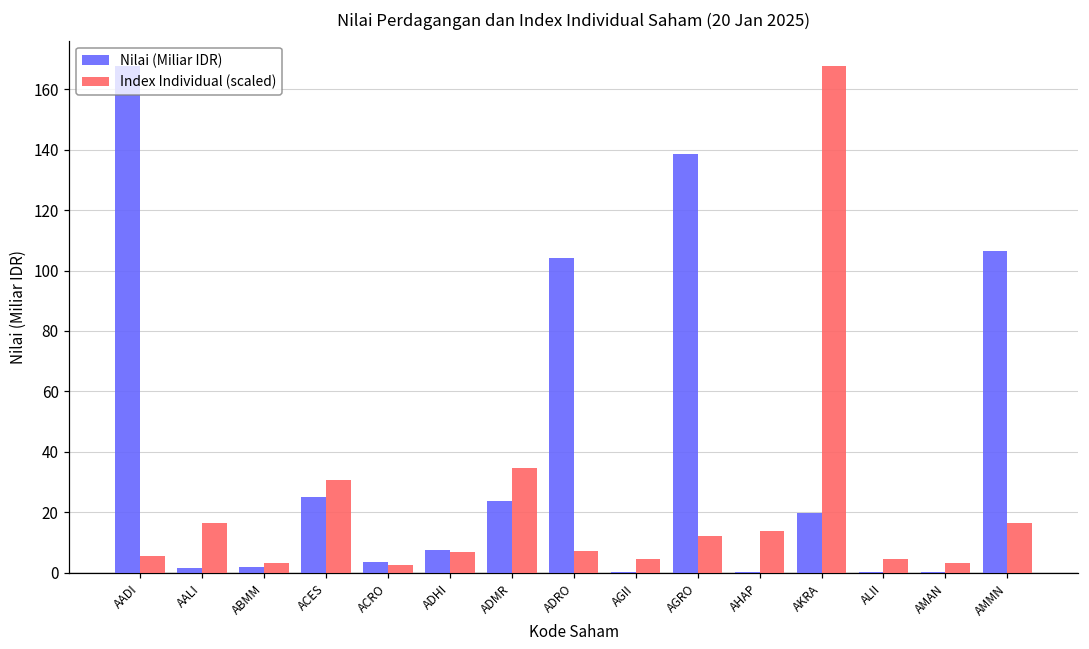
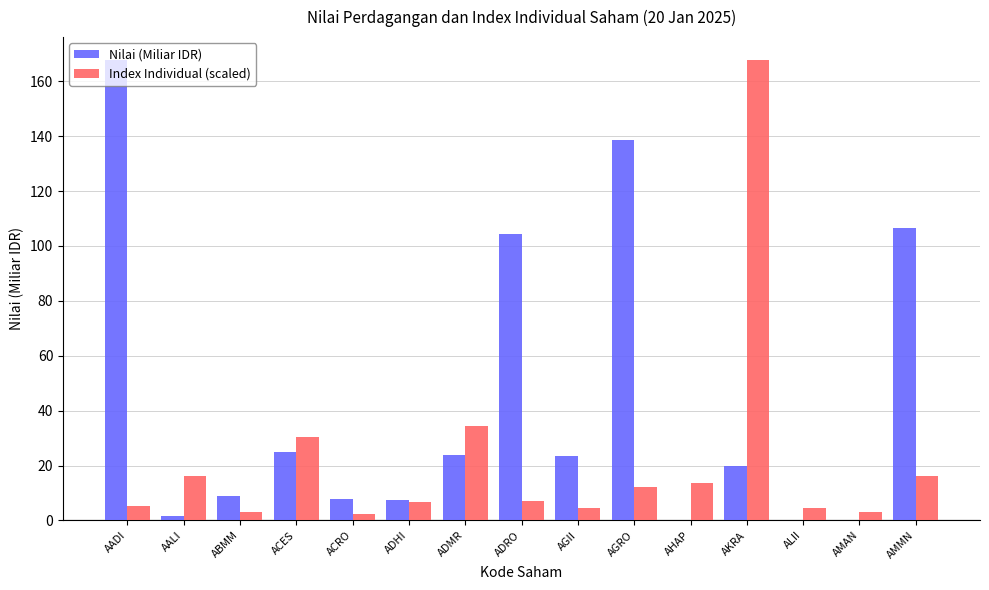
  {
    "Nilai (Miliar IDR)": {
      "AALI": 2,
-     "ABMM": 2,
+     "ABMM": 9,
      "ACES": 25,
-     "ACRO": 4,
+     "ACRO": 8,
      "ADHI": 7,
      "ADMR": 24,
      "ADRO": 104,
-     "AGII": 0,
+     "AGII": 24,
      "AGRO": 139,
      "AKRA": 20,
      "AMMN": 107
    },
    "Index Individual (scaled)": {
      "AADI": 5,
      "AALI": 16,
      "ABMM": 3,
      "ACES": 31,
      "ACRO": 2,
      "ADHI": 7,
      "ADMR": 35,
      "ADRO": 7,
      "AGII": 4,
      "AGRO": 12,
      "AHAP": 14,
      "AKRA": 168,
      "ALII": 5,
      "AMAN": 3,
      "AMMN": 16
    }
  }
